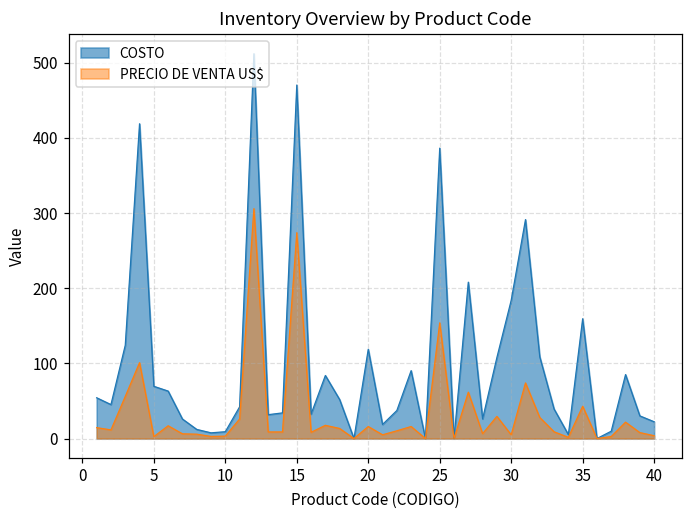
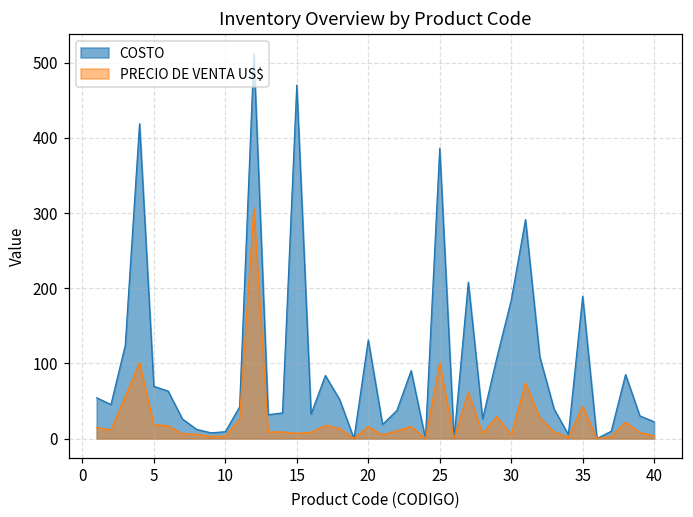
  {
    "COSTO": {
      "5": 70,
      "10": 10,
      "15": 470,
-     "20": 120,
+     "20": 130,
      "25": 390,
      "30": 180,
-     "35": 160,
+     "35": 190,
      "40": 20
    },
    "PRECIO DE VENTA US$": {
-     "5": 0,
+     "5": 20,
      "10": 0,
-     "15": 270,
+     "15": 10,
      "20": 20,
-     "25": 150,
+     "25": 100,
      "30": 10,
      "35": 40,
      "40": 0
    }
  }
